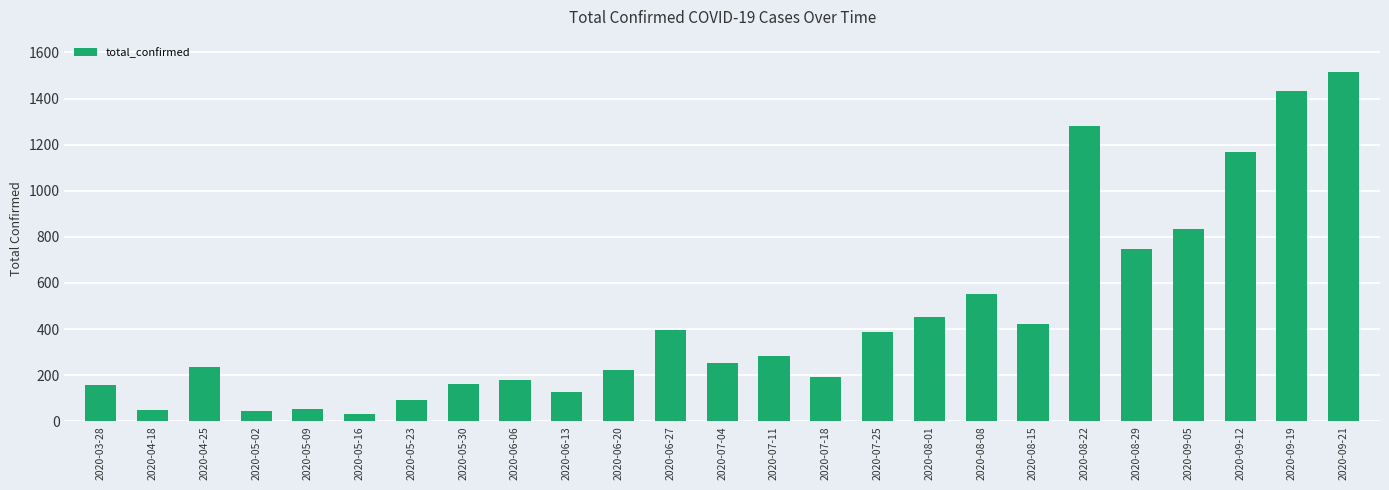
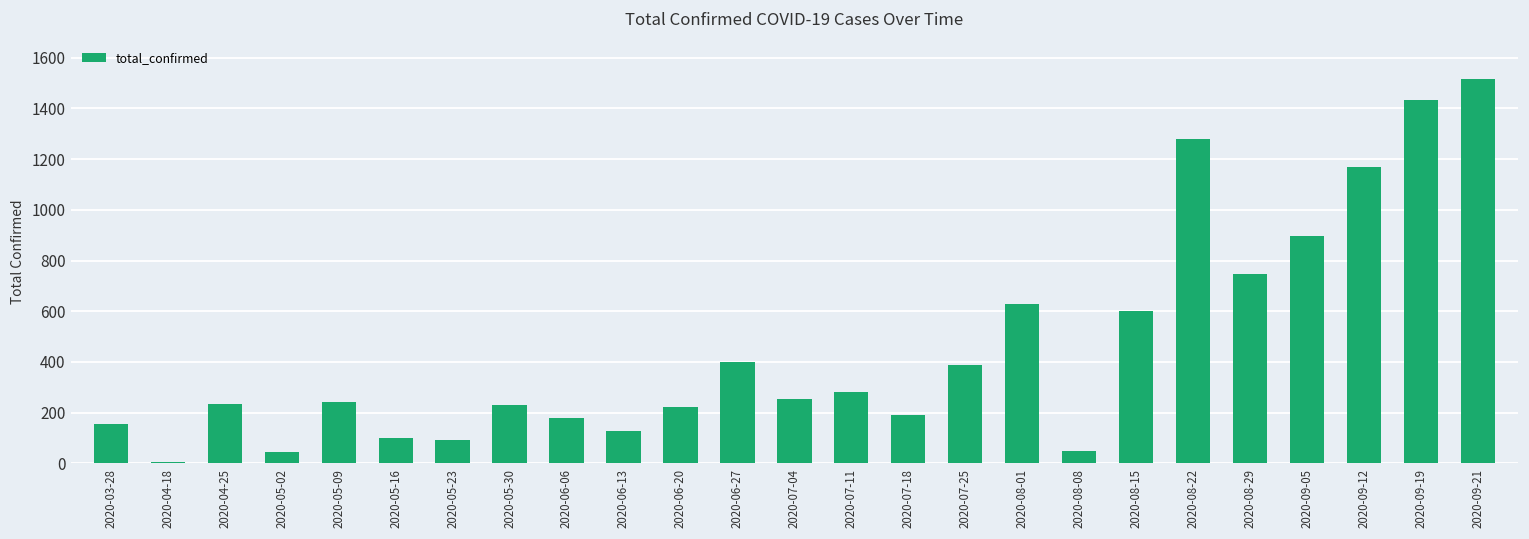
  {
    "2020-03-28": 160,
-   "2020-04-18": 50,
+   "2020-04-18": 10,
    "2020-04-25": 230,
    "2020-05-02": 40,
-   "2020-05-09": 50,
-   "2020-05-16": 30,
+   "2020-05-09": 240,
+   "2020-05-16": 100,
    "2020-05-23": 90,
-   "2020-05-30": 160,
+   "2020-05-30": 230,
    "2020-06-06": 180,
    "2020-06-13": 130,
    "2020-06-20": 220,
    "2020-06-27": 400,
    "2020-07-04": 250,
    "2020-07-11": 280,
    "2020-07-18": 190,
    "2020-07-25": 390,
-   "2020-08-01": 450,
-   "2020-08-08": 550,
-   "2020-08-15": 420,
+   "2020-08-01": 630,
+   "2020-08-08": 50,
+   "2020-08-15": 600,
    "2020-08-22": 1280,
    "2020-08-29": 750,
-   "2020-09-05": 840,
+   "2020-09-05": 900,
    "2020-09-12": 1170,
    "2020-09-19": 1440,
    "2020-09-21": 1520
  }
